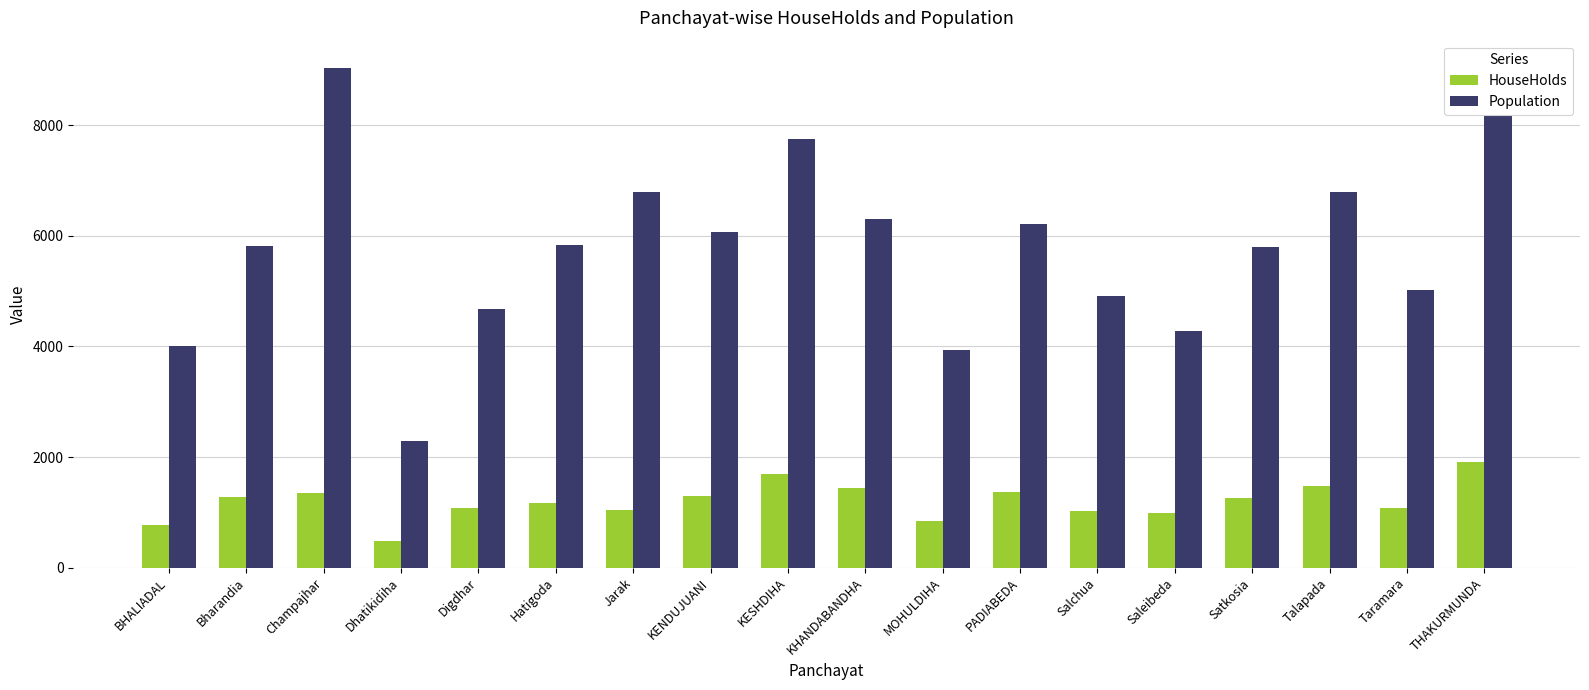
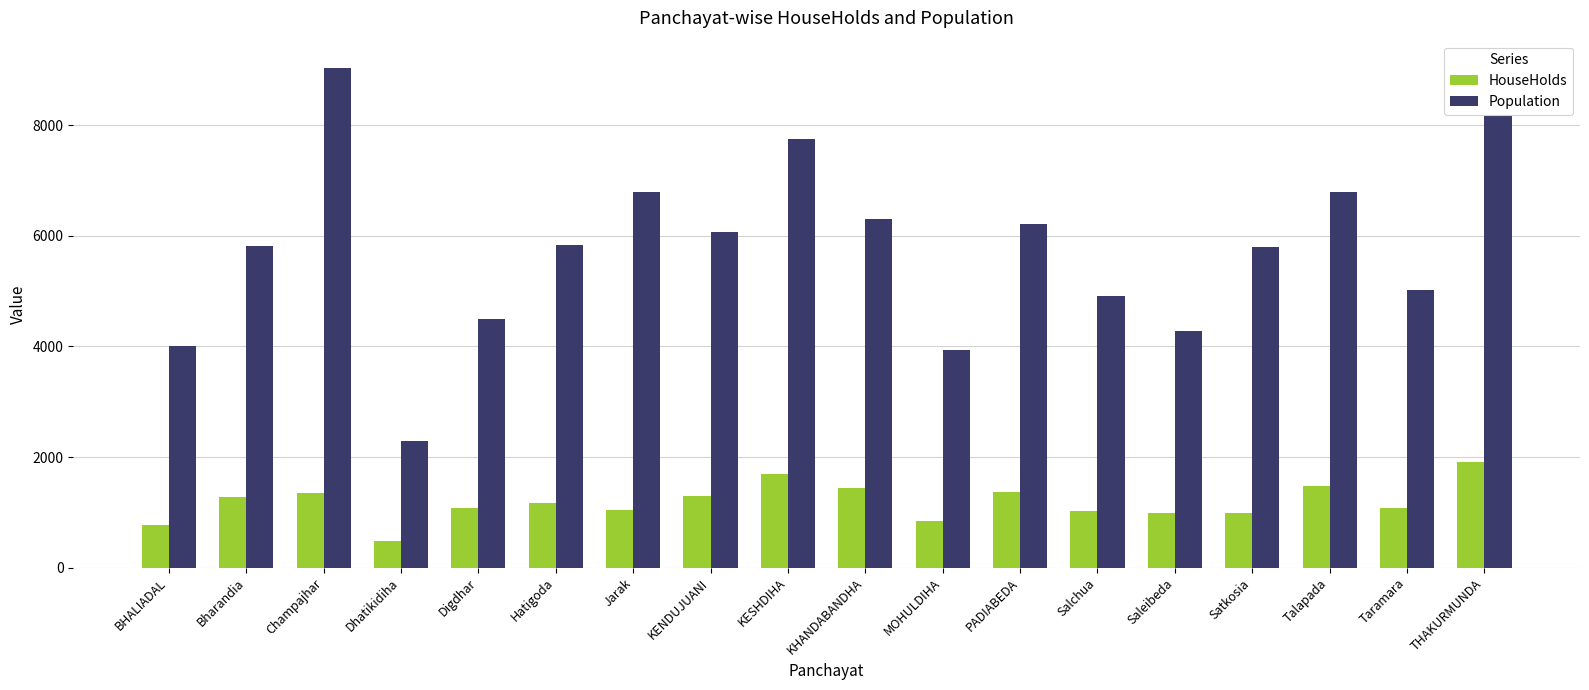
  {
    "HouseHolds": {
      "BHALIADAL": 800,
      "Bharandia": 1300,
      "Champajhar": 1300,
      "Dhatikidiha": 500,
      "Digdhar": 1100,
      "Hatigoda": 1200,
      "Jarak": 1000,
      "KENDUJUANI": 1300,
      "KESHDIHA": 1700,
      "KHANDABANDHA": 1400,
      "MOHULDIHA": 900,
      "PADIABEDA": 1400,
      "Salchua": 1000,
      "Saleibeda": 1000,
-     "Satkosia": 1300,
+     "Satkosia": 1000,
      "Talapada": 1500,
      "Taramara": 1100,
      "THAKURMUNDA": 1900
    },
    "Population": {
      "BHALIADAL": 4000,
      "Bharandia": 5800,
      "Champajhar": 9000,
      "Dhatikidiha": 2300,
-     "Digdhar": 4700,
+     "Digdhar": 4500,
      "Hatigoda": 5800,
      "Jarak": 6800,
      "KENDUJUANI": 6100,
      "KESHDIHA": 7800,
      "KHANDABANDHA": 6300,
      "MOHULDIHA": 3900,
      "PADIABEDA": 6200,
      "Salchua": 4900,
      "Saleibeda": 4300,
      "Satkosia": 5800,
      "Talapada": 6800,
      "Taramara": 5000
    }
  }
